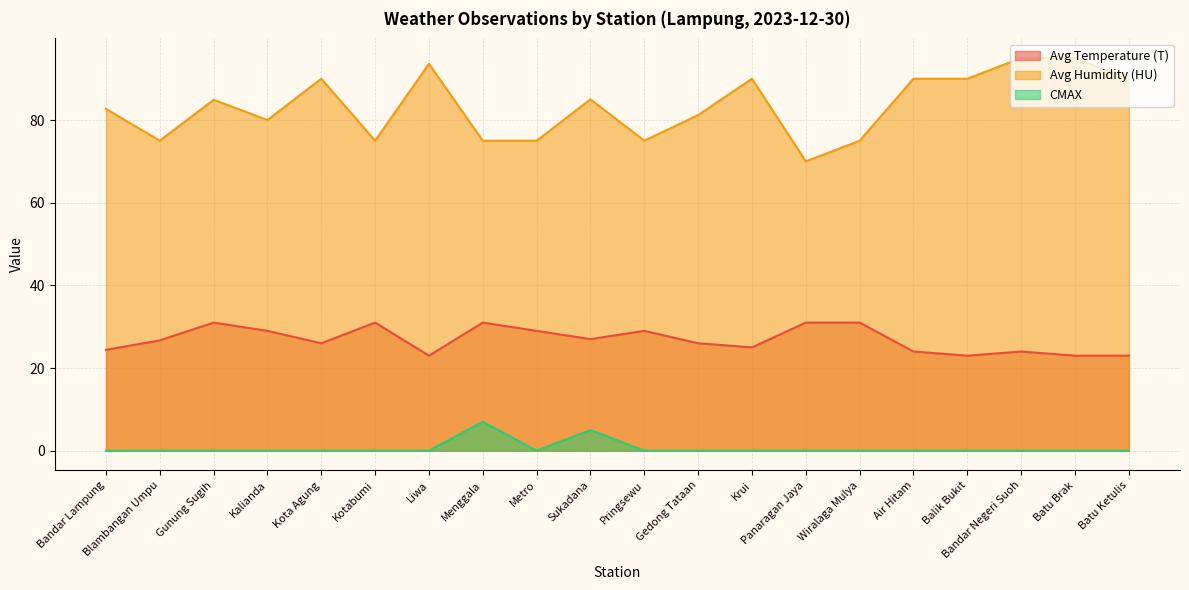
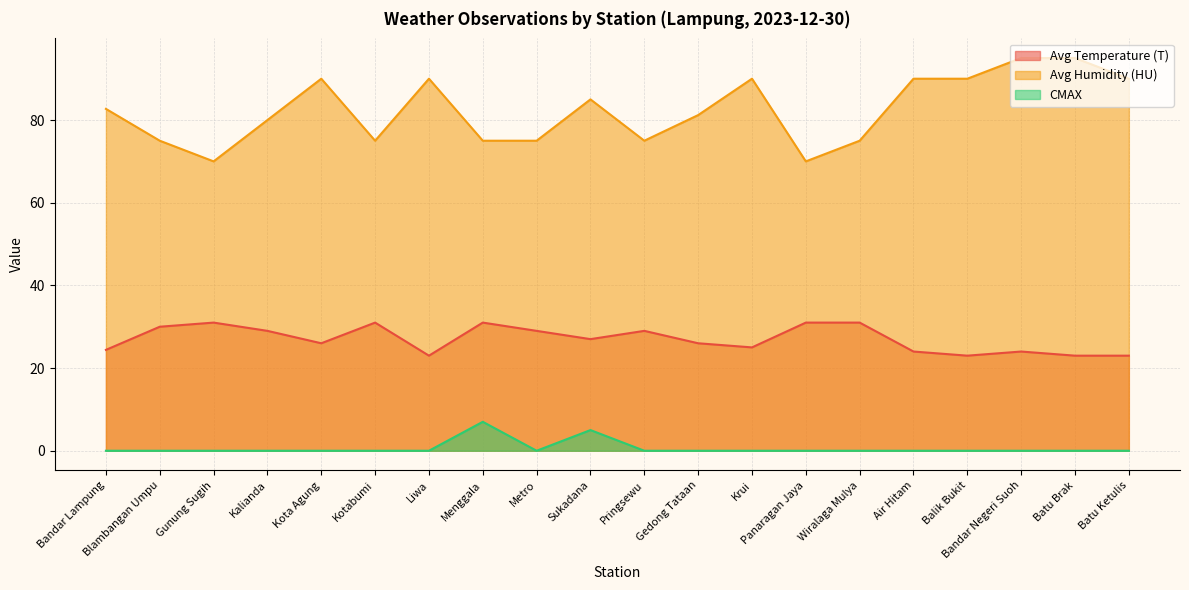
  {
    "Avg Temperature (T)": {
      "Bandar Lampung": 24,
-     "Blambangan Umpu": 27,
+     "Blambangan Umpu": 30,
      "Gunung Sugih": 31,
      "Kalianda": 29,
      "Kota Agung": 26,
      "Kotabumi": 31,
      "Liwa": 23,
      "Menggala": 31,
      "Metro": 29,
      "Sukadana": 27,
      "Pringsewu": 29,
      "Gedong Tataan": 26,
      "Krui": 25,
      "Panaragan Jaya": 31,
      "Wiralaga Mulya": 31,
      "Air Hitam": 24,
      "Balik Bukit": 23,
      "Bandar Negeri Suoh": 24,
      "Batu Brak": 23,
      "Batu Ketulis": 23
    },
    "Avg Humidity (HU)": {
      "Bandar Lampung": 83,
      "Blambangan Umpu": 75,
-     "Gunung Sugih": 85,
+     "Gunung Sugih": 70,
      "Kalianda": 80,
      "Kota Agung": 90,
      "Kotabumi": 75,
-     "Liwa": 94,
+     "Liwa": 90,
      "Menggala": 75,
      "Metro": 75,
      "Sukadana": 85,
      "Pringsewu": 75,
      "Gedong Tataan": 81,
      "Krui": 90,
      "Panaragan Jaya": 70,
      "Wiralaga Mulya": 75,
      "Air Hitam": 90,
      "Balik Bukit": 90
    },
    "CMAX": {
      "Bandar Lampung": 0,
      "Blambangan Umpu": 0,
      "Gunung Sugih": 0,
      "Kalianda": 0,
      "Kota Agung": 0,
      "Kotabumi": 0,
      "Liwa": 0,
      "Menggala": 7,
      "Metro": 0,
      "Sukadana": 5,
      "Pringsewu": 0,
      "Gedong Tataan": 0,
      "Krui": 0,
      "Panaragan Jaya": 0,
      "Wiralaga Mulya": 0,
      "Air Hitam": 0,
      "Balik Bukit": 0,
      "Bandar Negeri Suoh": 0,
      "Batu Brak": 0,
      "Batu Ketulis": 0
    }
  }
